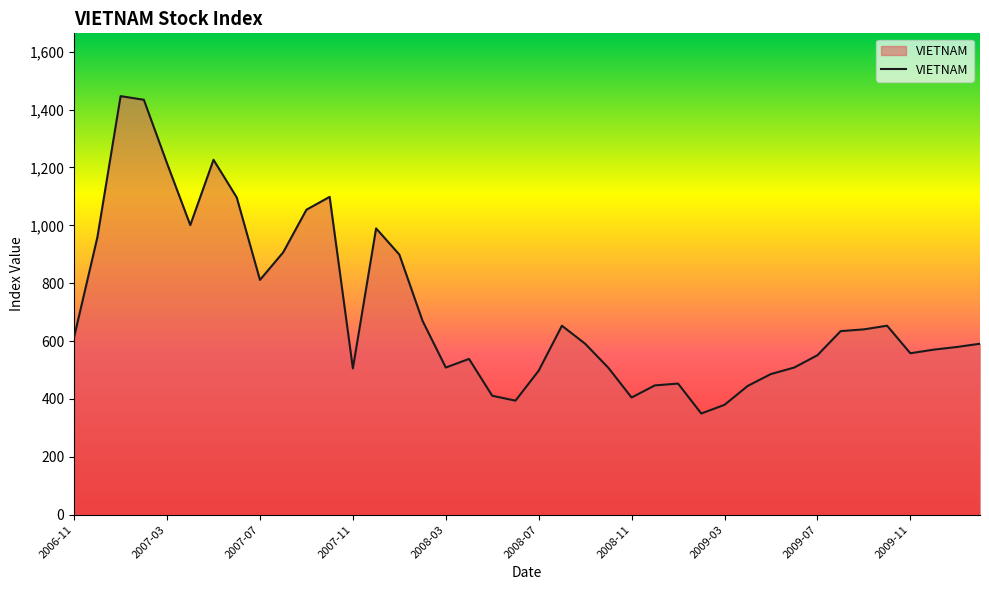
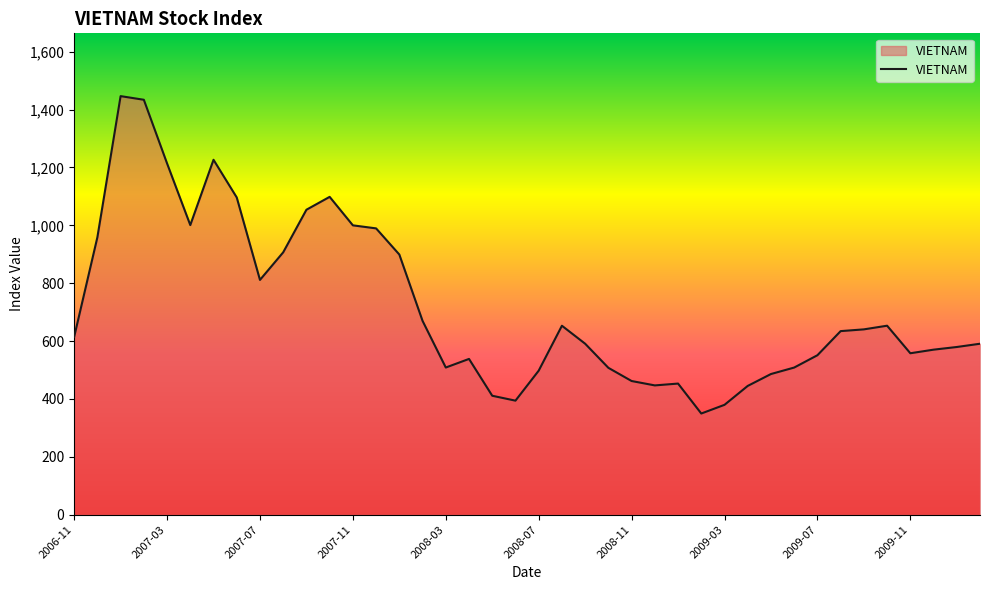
  {
    "2006-11": "610",
    "2007-03": "1,210",
    "2007-07": "810",
-   "2007-11": "510",
+   "2007-11": "1,000",
    "2008-03": "510",
    "2008-07": "500",
-   "2008-11": "410",
+   "2008-11": "460",
    "2009-03": "380",
    "2009-07": "550",
    "2009-11": "560"
  }
